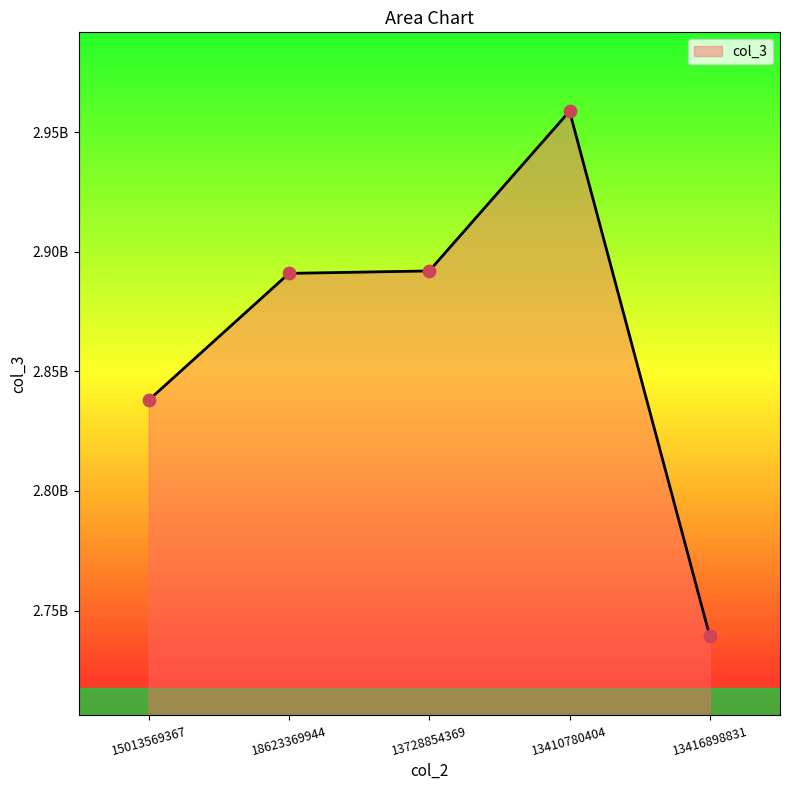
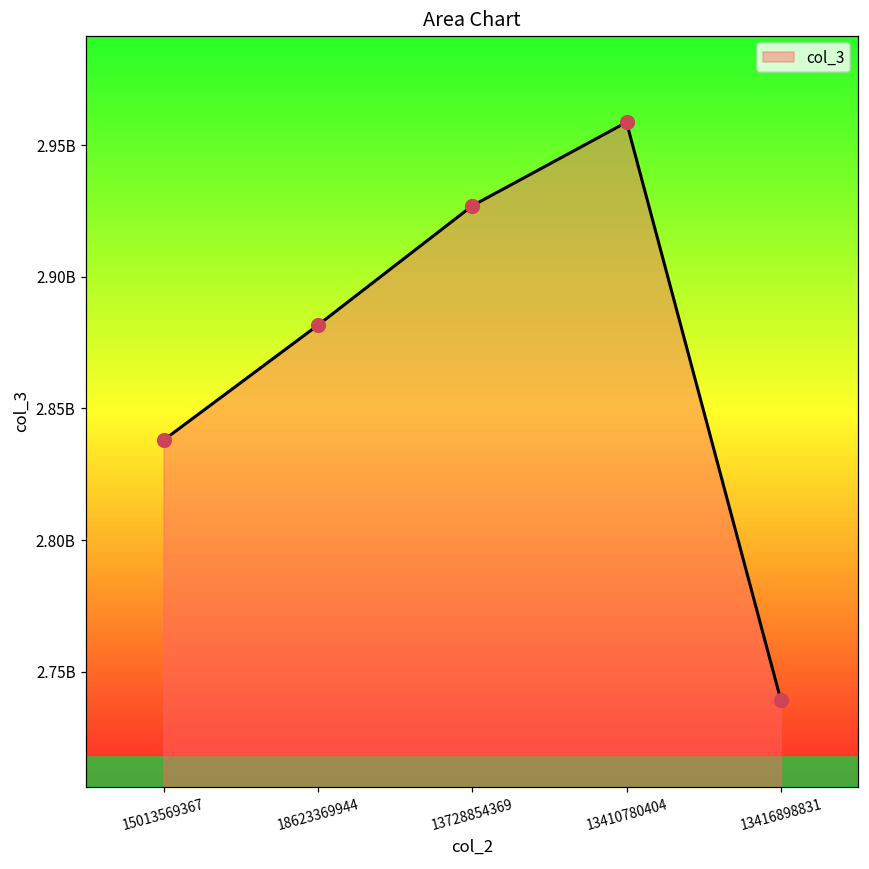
  {
    "15013569367": 2838000000,
-   "18623369944": 2891000000,
-   "13728854369": 2892000000,
+   "18623369944": 2882000000,
+   "13728854369": 2927000000,
    "13410780404": 2959000000,
    "13416898831": 2739000000
  }
